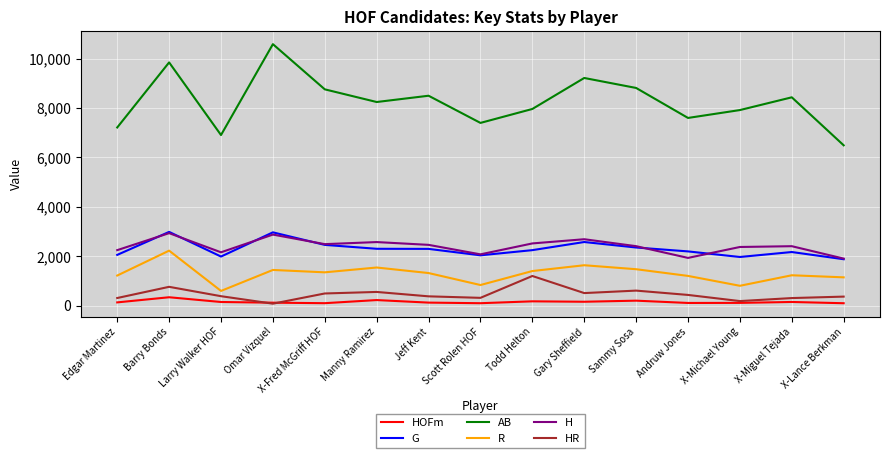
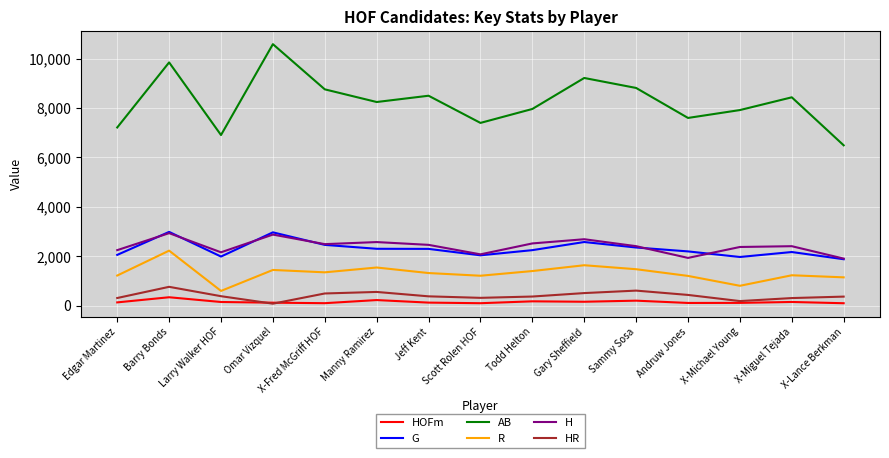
  {
    "HOFm": {
      "Edgar Martinez": "100",
      "Barry Bonds": "300",
      "Larry Walker HOF": "100",
      "X-Fred McGriff HOF": "100",
      "Manny Ramirez": "200",
      "Jeff Kent": "100",
      "Scott Rolen HOF": "100",
      "Todd Helton": "200",
      "Gary Sheffield": "200",
      "Sammy Sosa": "200",
      "Andruw Jones": "100",
      "X-Miguel Tejada": "100",
      "X-Lance Berkman": "100"
    },
    "G": {
      "Edgar Martinez": "2,100",
      "Larry Walker HOF": "2,000",
      "Manny Ramirez": "2,300",
      "Jeff Kent": "2,300",
      "Todd Helton": "2,200",
      "Gary Sheffield": "2,600",
      "Andruw Jones": "2,200",
      "X-Michael Young": "2,000",
      "X-Miguel Tejada": "2,200"
    },
    "AB": {
      "Edgar Martinez": "7,200",
      "Barry Bonds": "9,800",
      "Larry Walker HOF": "6,900",
      "Omar Vizquel": "10,600",
      "X-Fred McGriff HOF": "8,800",
      "Manny Ramirez": "8,200",
      "Jeff Kent": "8,500",
      "Scott Rolen HOF": "7,400",
      "Todd Helton": "8,000",
      "Gary Sheffield": "9,200",
      "Sammy Sosa": "8,800",
      "Andruw Jones": "7,600",
      "X-Michael Young": "7,900",
      "X-Miguel Tejada": "8,400",
      "X-Lance Berkman": "6,500"
    },
    "R": {
      "Edgar Martinez": "1,200",
      "Barry Bonds": "2,200",
      "Larry Walker HOF": "600",
      "Omar Vizquel": "1,400",
      "X-Fred McGriff HOF": "1,300",
      "Manny Ramirez": "1,500",
      "Jeff Kent": "1,300",
-     "Scott Rolen HOF": "800",
+     "Scott Rolen HOF": "1,200",
      "Todd Helton": "1,400",
      "Gary Sheffield": "1,600",
      "Sammy Sosa": "1,500",
      "Andruw Jones": "1,200",
      "X-Michael Young": "800",
      "X-Miguel Tejada": "1,200",
      "X-Lance Berkman": "1,100"
    },
    "H": {
      "Edgar Martinez": "2,200",
      "Larry Walker HOF": "2,200",
      "Manny Ramirez": "2,600",
      "Jeff Kent": "2,500",
      "Todd Helton": "2,500",
      "Gary Sheffield": "2,700",
      "Andruw Jones": "1,900",
      "X-Michael Young": "2,400",
      "X-Miguel Tejada": "2,400"
    },
    "HR": {
      "Edgar Martinez": "300",
      "Barry Bonds": "800",
      "Larry Walker HOF": "400",
      "X-Fred McGriff HOF": "500",
      "Manny Ramirez": "600",
      "Jeff Kent": "400",
      "Scott Rolen HOF": "300",
-     "Todd Helton": "1,200",
+     "Todd Helton": "400",
      "Gary Sheffield": "500",
      "Sammy Sosa": "600",
      "Andruw Jones": "400",
      "X-Miguel Tejada": "300",
      "X-Lance Berkman": "400"
    }
  }
